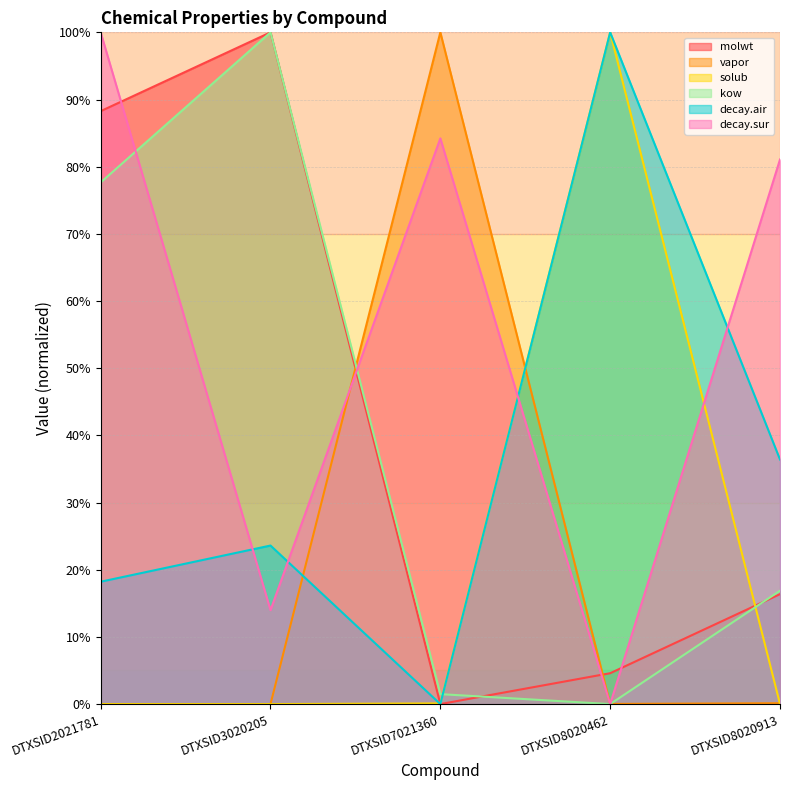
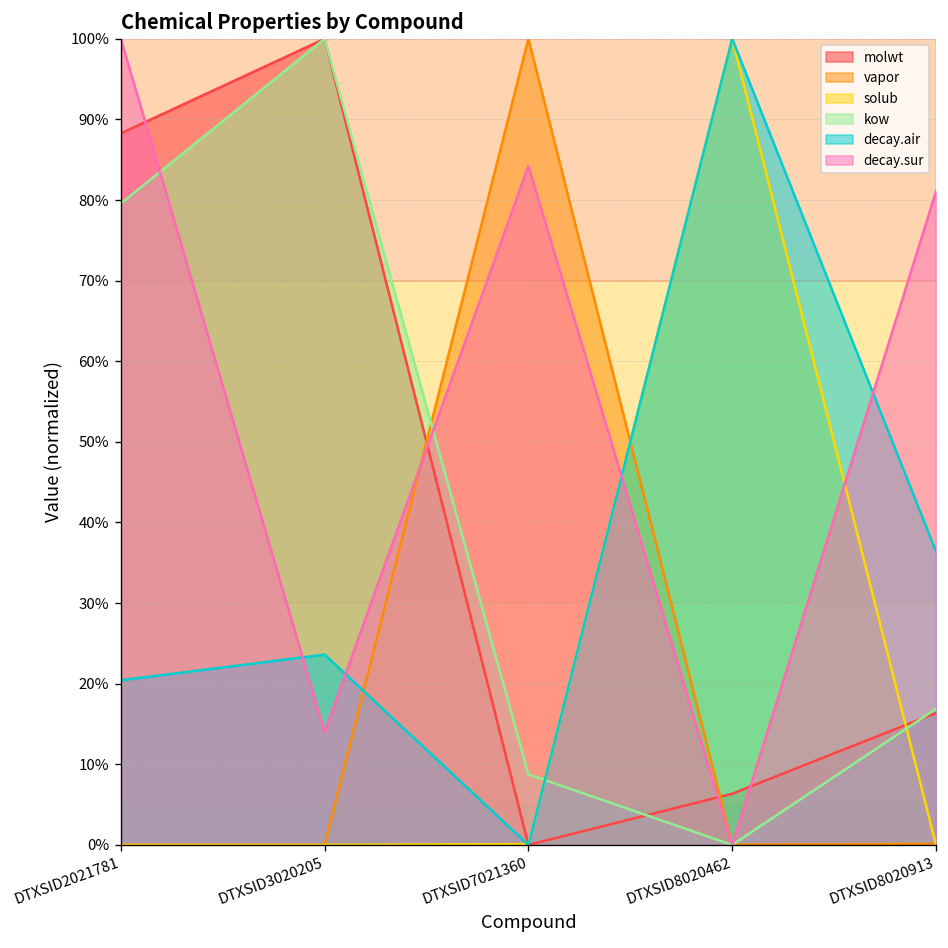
  {
    "molwt": {
      "DTXSID2021781": "88%",
-     "DTXSID8020462": "5%",
+     "DTXSID8020462": "6%",
      "DTXSID8020913": "16%"
    },
    "kow": {
-     "DTXSID2021781": "78%",
-     "DTXSID7021360": "1%",
+     "DTXSID2021781": "80%",
+     "DTXSID7021360": "9%",
      "DTXSID8020913": "17%"
    },
    "decay.air": {
-     "DTXSID2021781": "18%",
+     "DTXSID2021781": "20%",
      "DTXSID3020205": "24%",
      "DTXSID8020913": "36%"
    },
    "decay.sur": {
      "DTXSID2021781": "100%",
      "DTXSID3020205": "14%",
      "DTXSID7021360": "84%",
      "DTXSID8020913": "81%"
    }
  }
